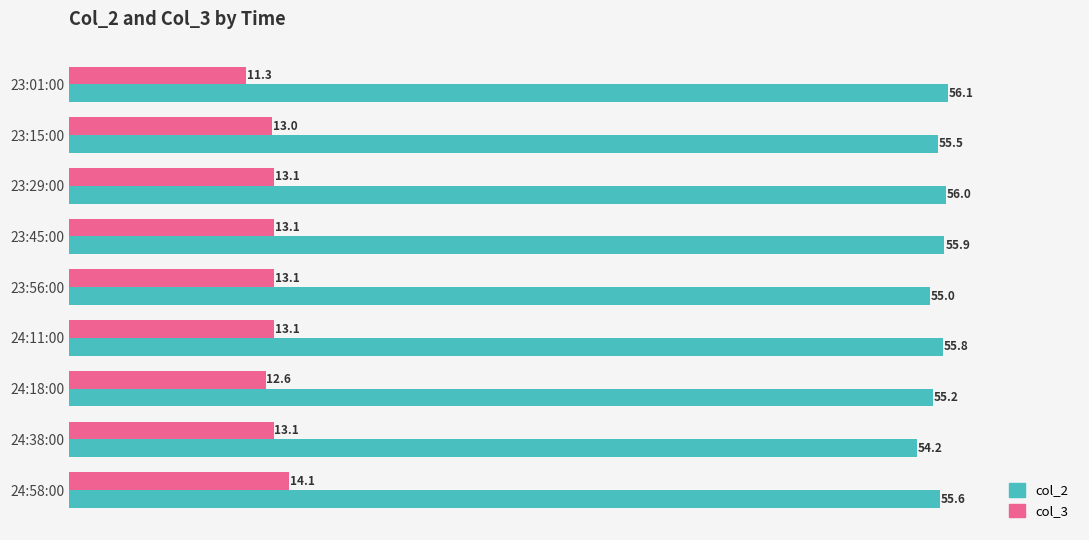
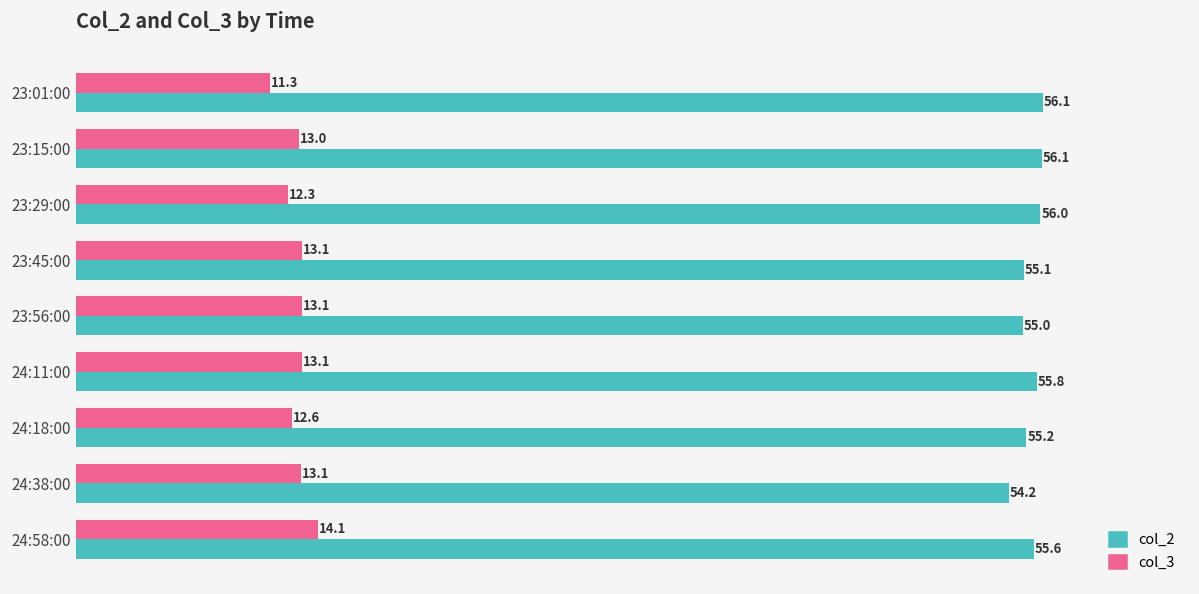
  {
    "col_2": {
      "23:01:00": 56.1,
-     "23:15:00": 55.5,
+     "23:15:00": 56.1,
      "23:29:00": 56.0,
-     "23:45:00": 55.9,
+     "23:45:00": 55.1,
      "23:56:00": 55.0,
      "24:11:00": 55.8,
      "24:18:00": 55.2,
      "24:38:00": 54.2,
      "24:58:00": 55.6
    },
    "col_3": {
      "23:01:00": 11.3,
      "23:15:00": 13.0,
-     "23:29:00": 13.1,
+     "23:29:00": 12.3,
      "23:45:00": 13.1,
      "23:56:00": 13.1,
      "24:11:00": 13.1,
      "24:18:00": 12.6,
      "24:38:00": 13.1,
      "24:58:00": 14.1
    }
  }
